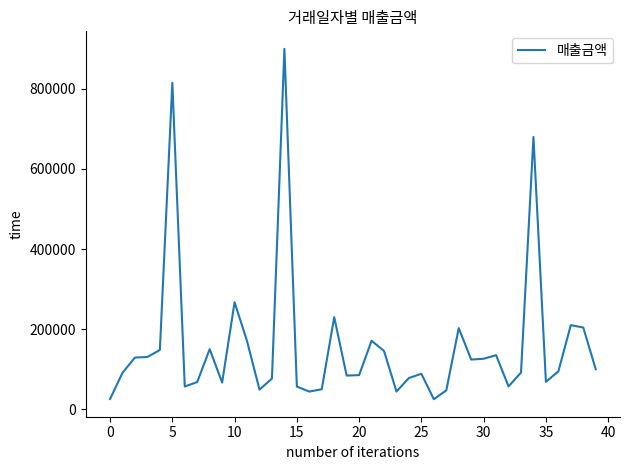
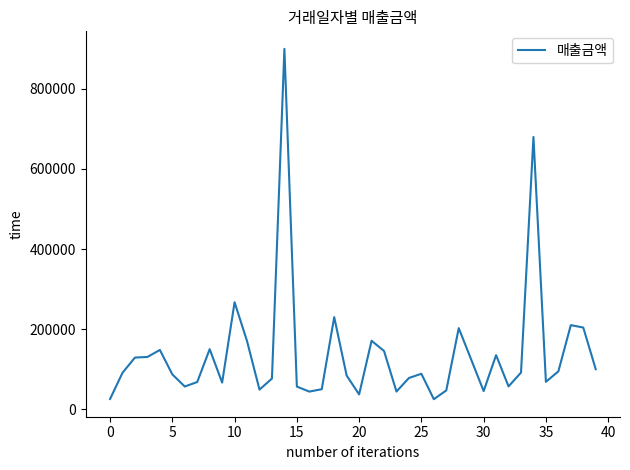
  {
    "0": 30000,
-   "5": 820000,
+   "5": 90000,
    "10": 270000,
    "15": 60000,
-   "20": 90000,
+   "20": 40000,
    "25": 90000,
-   "30": 130000,
+   "30": 50000,
    "35": 70000
  }
